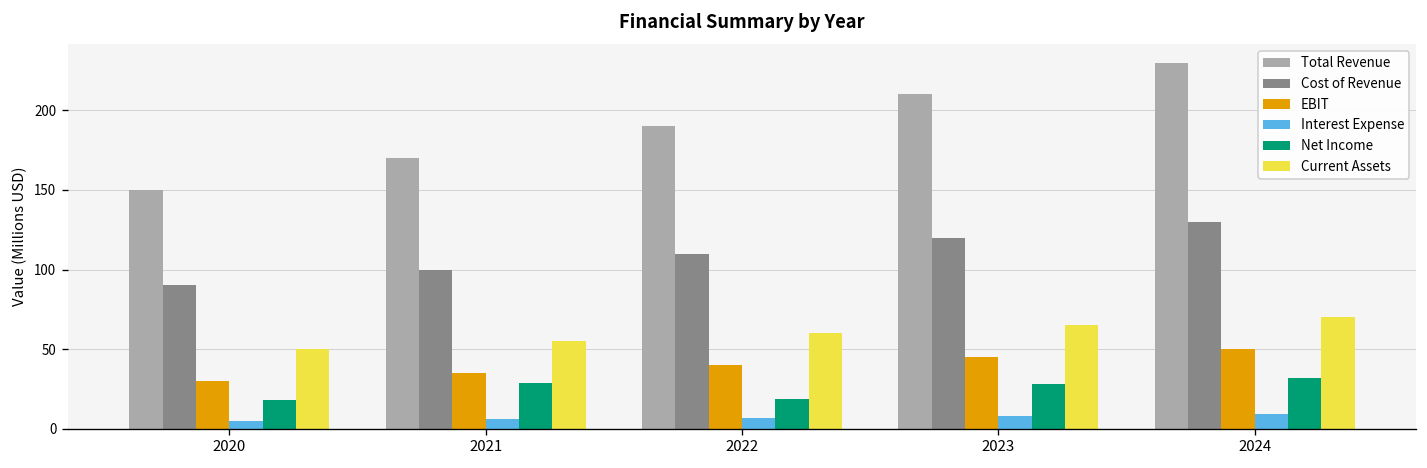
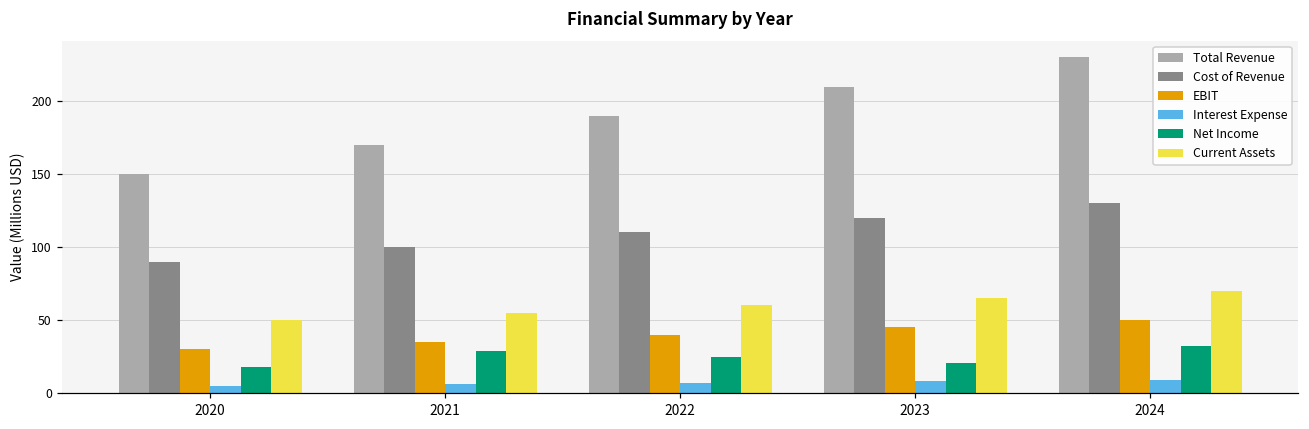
  {
    "EBIT": {
      "2020": 30,
      "2021": 35,
      "2022": 40,
      "2023": 45,
      "2024": 50
    },
    "Interest Expense": {
      "2020": 5,
      "2021": 6,
      "2022": 7,
      "2023": 8,
      "2024": 9
    },
    "Net Income": {
      "2020": 18,
      "2021": 29,
-     "2022": 19,
-     "2023": 28,
+     "2022": 25,
+     "2023": 21,
      "2024": 32
    },
    "Current Assets": {
      "2020": 50,
      "2021": 55,
      "2022": 60,
      "2023": 65,
      "2024": 70
    }
  }
